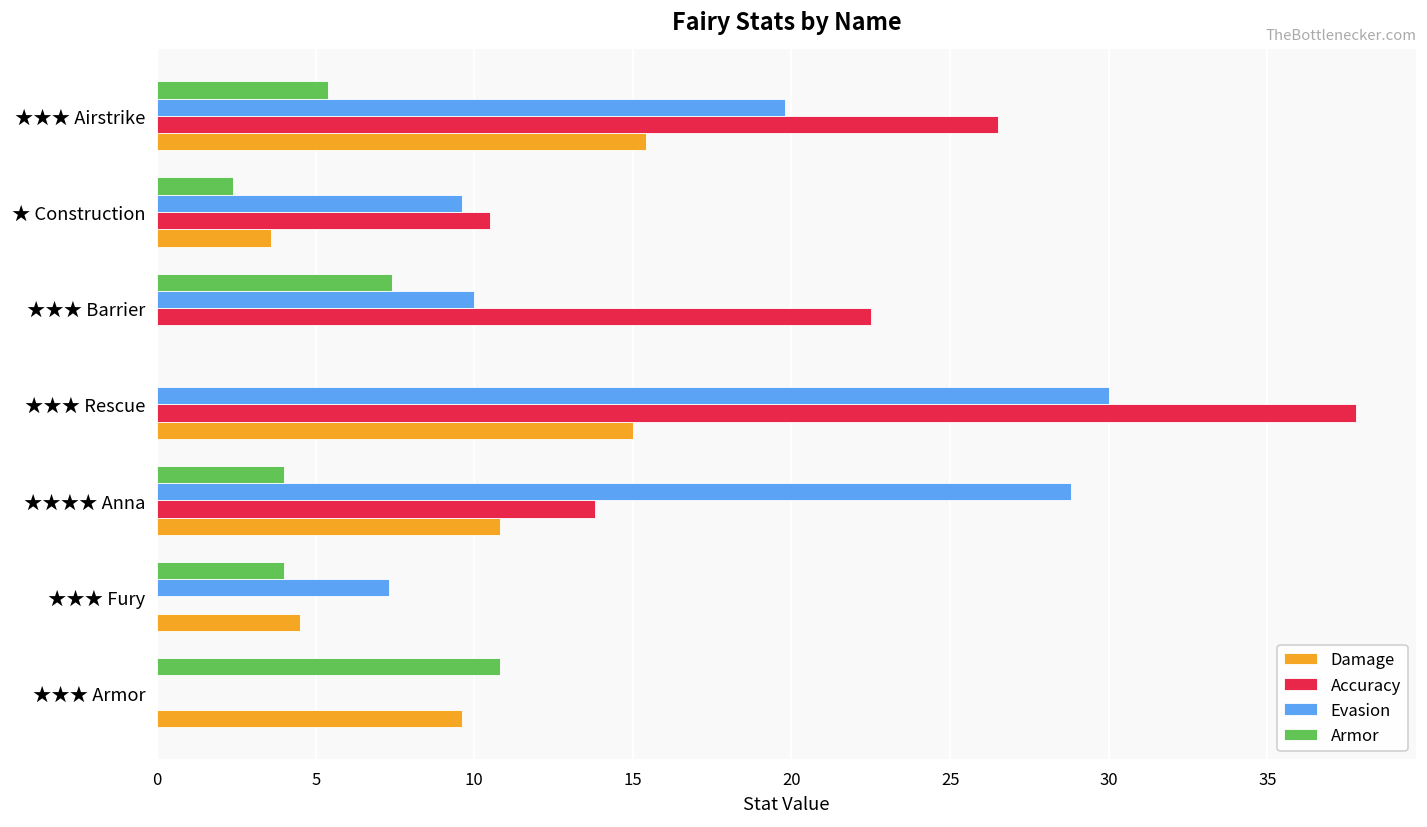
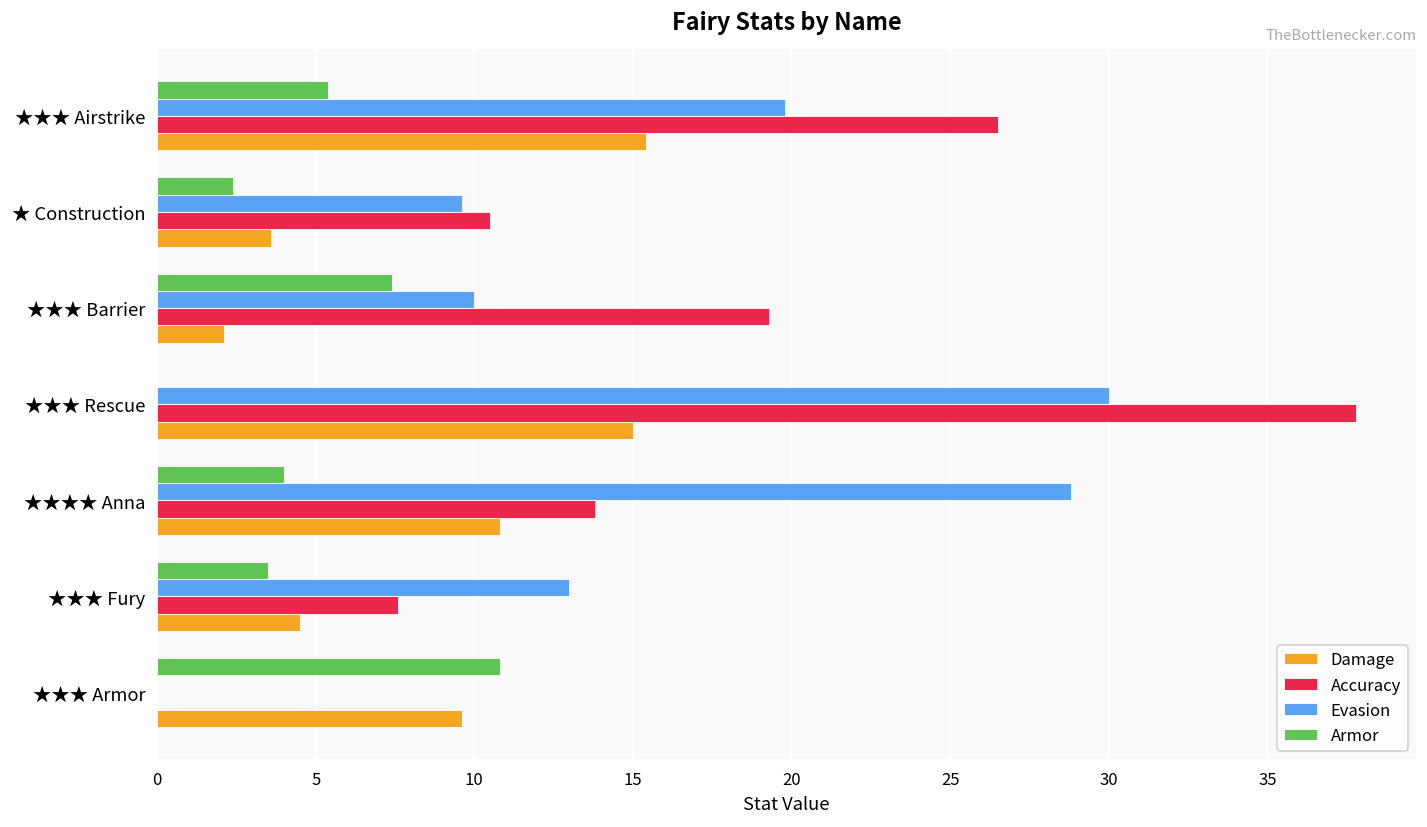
  {
    "Damage": {
      "★★★ Airstrike": 15.4,
      "★ Construction": 3.6,
-     "★★★ Barrier": 0.0,
+     "★★★ Barrier": 2.1,
      "★★★ Rescue": 15.0,
      "★★★★ Anna": 10.8,
      "★★★ Fury": 4.5,
      "★★★ Armor": 9.6
    },
    "Accuracy": {
      "★★★ Airstrike": 26.5,
      "★ Construction": 10.5,
-     "★★★ Barrier": 22.5,
+     "★★★ Barrier": 19.3,
      "★★★ Rescue": 37.8,
      "★★★★ Anna": 13.8,
-     "★★★ Fury": 0.0,
+     "★★★ Fury": 7.6,
      "★★★ Armor": 0.0
    },
    "Evasion": {
      "★★★ Airstrike": 19.8,
      "★ Construction": 9.6,
      "★★★ Barrier": 10.0,
      "★★★ Rescue": 30.0,
      "★★★★ Anna": 28.8,
-     "★★★ Fury": 7.3,
+     "★★★ Fury": 13.0,
      "★★★ Armor": 0.0
    },
    "Armor": {
      "★★★ Airstrike": 5.4,
      "★ Construction": 2.4,
      "★★★ Barrier": 7.4,
      "★★★ Rescue": 0.0,
      "★★★★ Anna": 4.0,
-     "★★★ Fury": 4.0,
+     "★★★ Fury": 3.5,
      "★★★ Armor": 10.8
    }
  }
